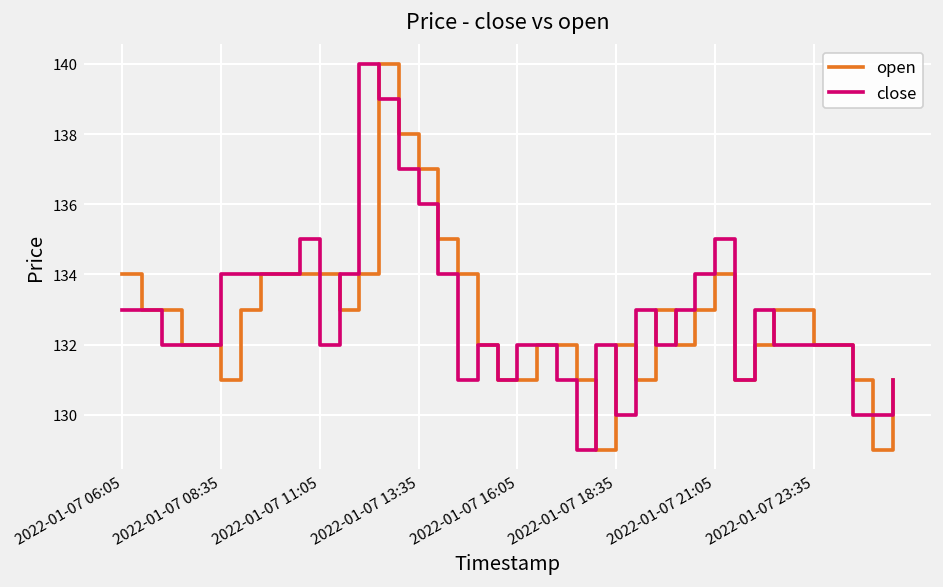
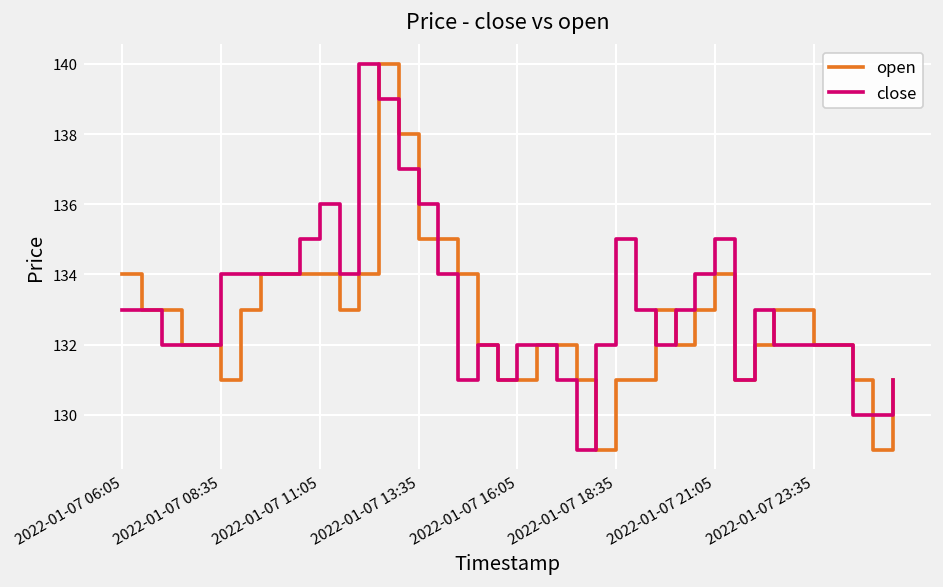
  {
    "open": {
      "2022-01-07 06:05": 134,
      "2022-01-07 08:35": 131,
      "2022-01-07 11:05": 134,
-     "2022-01-07 13:35": 137,
+     "2022-01-07 13:35": 135,
      "2022-01-07 16:05": 131,
-     "2022-01-07 18:35": 132,
+     "2022-01-07 18:35": 131,
      "2022-01-07 21:05": 134
    },
    "close": {
      "2022-01-07 06:05": 133,
      "2022-01-07 08:35": 134,
-     "2022-01-07 11:05": 132,
+     "2022-01-07 11:05": 136,
      "2022-01-07 13:35": 136,
      "2022-01-07 16:05": 132,
-     "2022-01-07 18:35": 130,
+     "2022-01-07 18:35": 135,
      "2022-01-07 21:05": 135
    }
  }
